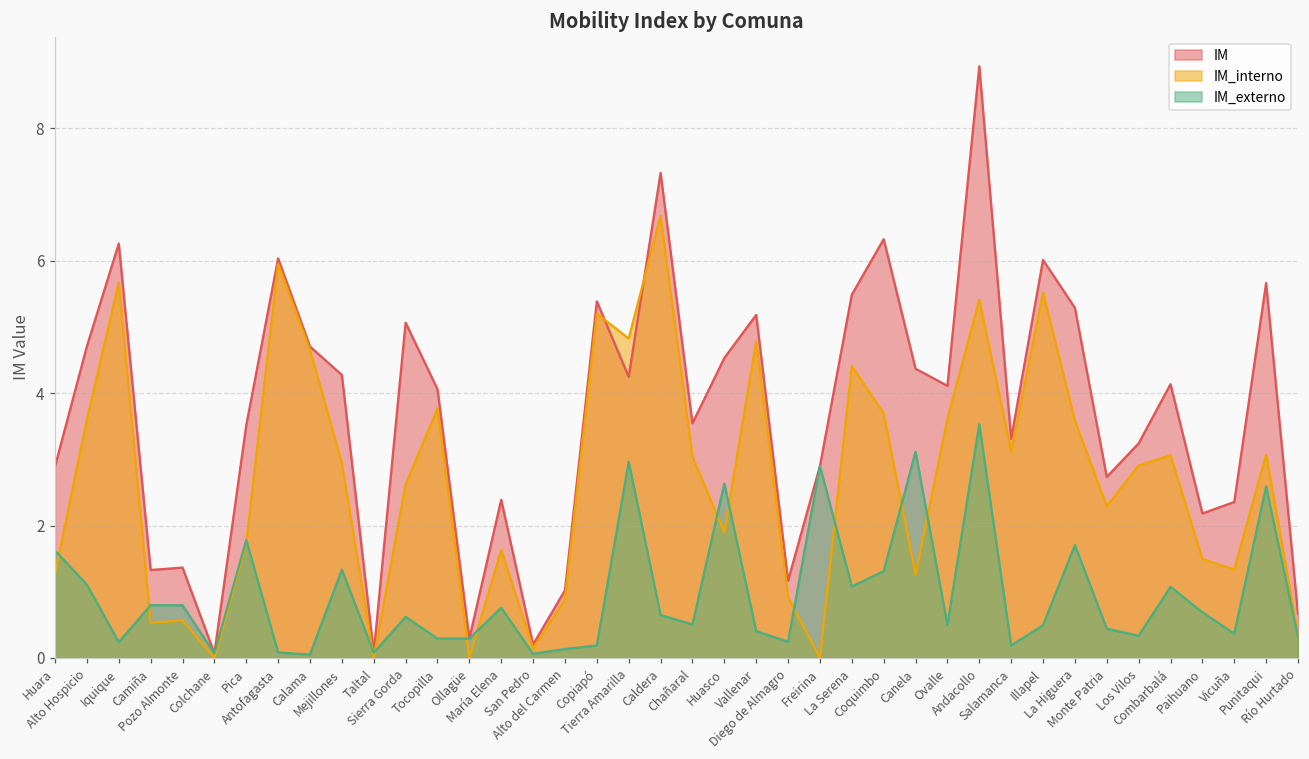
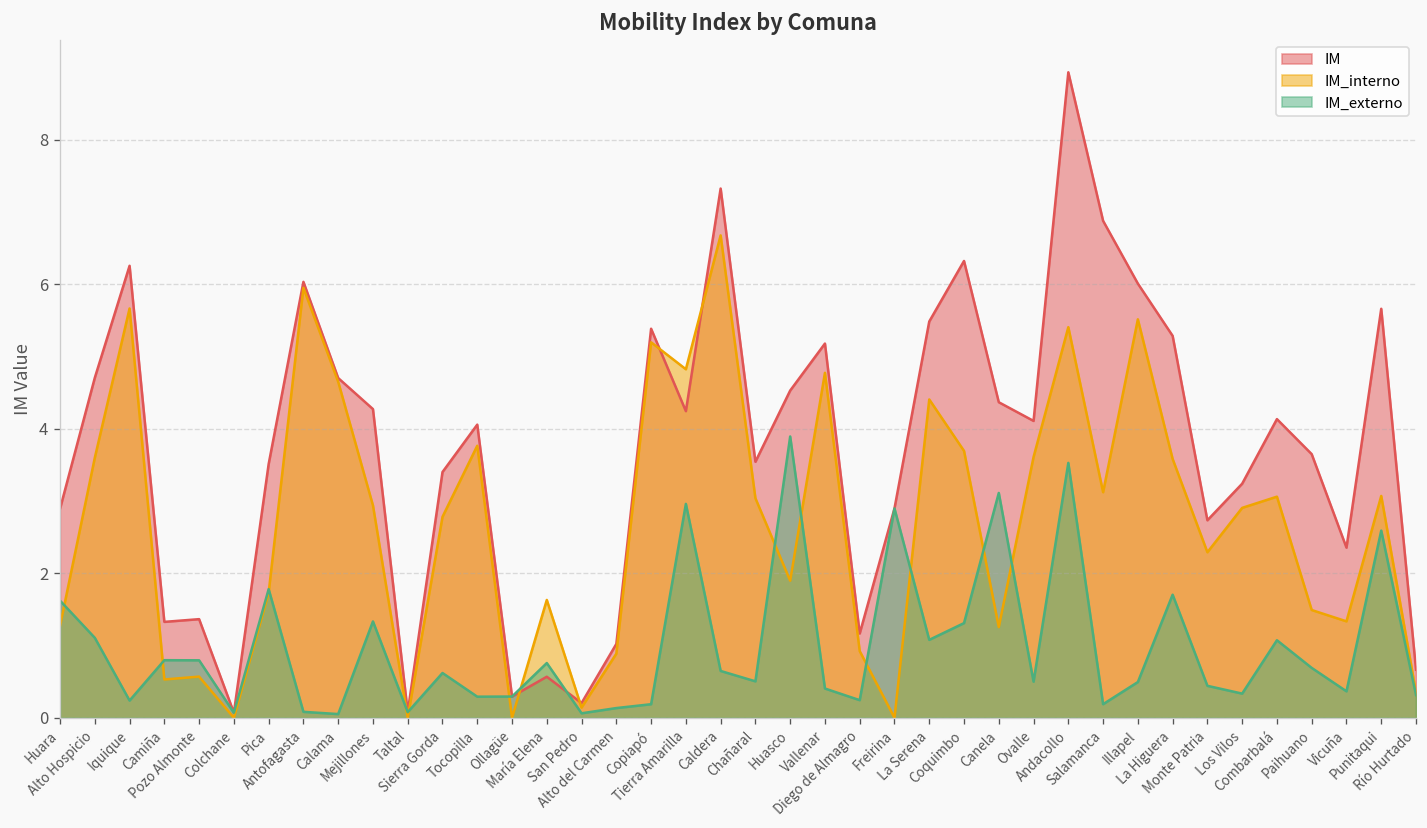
  {
    "IM": {
      "Huara": 2.9,
      "Alto Hospicio": 4.7,
      "Iquique": 6.3,
      "Camiña": 1.3,
      "Pozo Almonte": 1.4,
      "Pica": 3.5,
      "Antofagasta": 6.0,
      "Calama": 4.7,
      "Mejillones": 4.3,
-     "Sierra Gorda": 5.1,
+     "Sierra Gorda": 3.4,
      "Tocopilla": 4.1,
-     "María Elena": 2.4,
+     "María Elena": 0.6,
      "San Pedro": 0.2,
      "Alto del Carmen": 1.0,
      "Copiapó": 5.4,
      "Tierra Amarilla": 4.2,
      "Caldera": 7.3,
      "Chañaral": 3.5,
      "Huasco": 4.5,
      "Vallenar": 5.2,
      "Diego de Almagro": 1.2,
      "La Serena": 5.5,
      "Coquimbo": 6.3,
      "Canela": 4.4,
      "Ovalle": 4.1,
      "Andacollo": 8.9,
-     "Salamanca": 3.3,
+     "Salamanca": 6.9,
      "Illapel": 6.0,
      "La Higuera": 5.3,
      "Monte Patria": 2.7,
      "Los Vilos": 3.2,
      "Combarbalá": 4.1,
-     "Paihuano": 2.2,
+     "Paihuano": 3.7,
      "Vicuña": 2.4,
      "Punitaqui": 5.7,
      "Río Hurtado": 0.7
    },
    "IM_interno": {
      "Huara": 1.3,
      "Alto Hospicio": 3.6,
      "Iquique": 5.7,
      "Camiña": 0.5,
      "Pozo Almonte": 0.6,
      "Colchane": 0.0,
      "Pica": 1.7,
      "Antofagasta": 6.0,
      "Calama": 4.7,
      "Mejillones": 2.9,
      "Taltal": 0.0,
-     "Sierra Gorda": 2.6,
+     "Sierra Gorda": 2.8,
      "Tocopilla": 3.8,
      "Ollagüe": 0.0,
      "María Elena": 1.6,
      "San Pedro": 0.1,
      "Alto del Carmen": 0.9,
      "Copiapó": 5.2,
      "Tierra Amarilla": 4.8,
      "Caldera": 6.7,
      "Chañaral": 3.0,
      "Huasco": 1.9,
      "Vallenar": 4.8,
      "Diego de Almagro": 0.9,
      "Freirina": 0.0,
      "La Serena": 4.4,
      "Coquimbo": 3.7,
      "Canela": 1.3,
      "Ovalle": 3.6,
      "Andacollo": 5.4,
      "Salamanca": 3.1,
      "Illapel": 5.5,
      "La Higuera": 3.6,
      "Monte Patria": 2.3,
      "Los Vilos": 2.9,
      "Combarbalá": 3.1,
      "Paihuano": 1.5,
      "Vicuña": 1.3,
      "Punitaqui": 3.1
    },
    "IM_externo": {
      "Huara": 1.6,
      "Alto Hospicio": 1.1,
      "Iquique": 0.2,
      "Camiña": 0.8,
      "Pozo Almonte": 0.8,
      "Pica": 1.8,
      "Antofagasta": 0.1,
      "Calama": 0.1,
      "Mejillones": 1.3,
      "Sierra Gorda": 0.6,
      "Tocopilla": 0.3,
      "María Elena": 0.8,
      "San Pedro": 0.1,
      "Alto del Carmen": 0.1,
      "Copiapó": 0.2,
      "Tierra Amarilla": 3.0,
      "Caldera": 0.6,
      "Chañaral": 0.5,
-     "Huasco": 2.6,
+     "Huasco": 3.9,
      "Vallenar": 0.4,
      "Diego de Almagro": 0.2,
      "La Serena": 1.1,
      "Coquimbo": 1.3,
      "Canela": 3.1,
      "Ovalle": 0.5,
      "Andacollo": 3.5,
      "Salamanca": 0.2,
      "Illapel": 0.5,
      "La Higuera": 1.7,
      "Monte Patria": 0.4,
      "Los Vilos": 0.3,
      "Combarbalá": 1.1,
      "Paihuano": 0.7,
      "Vicuña": 0.4,
      "Punitaqui": 2.6
    }
  }
